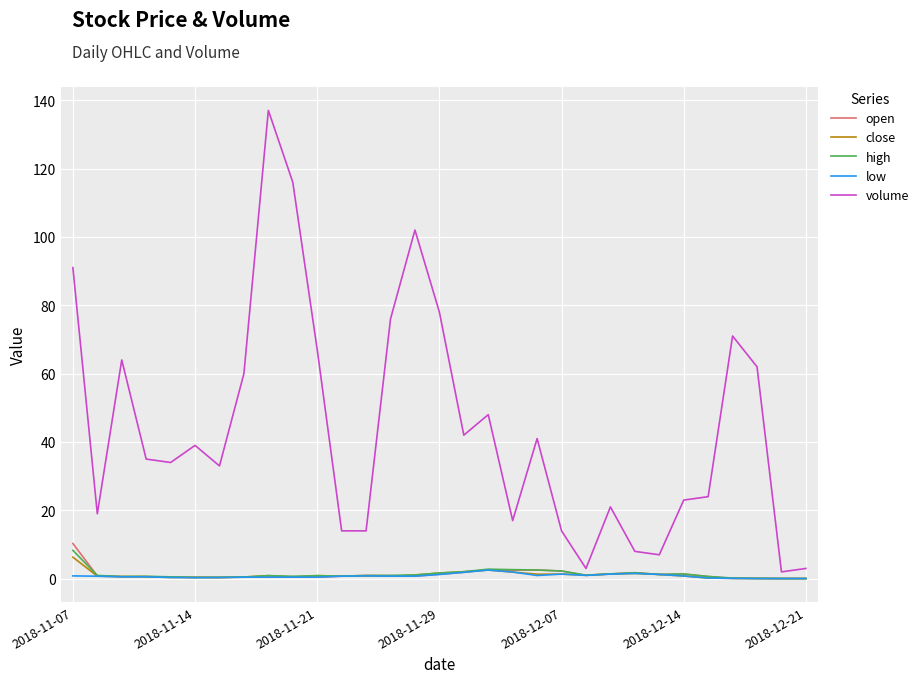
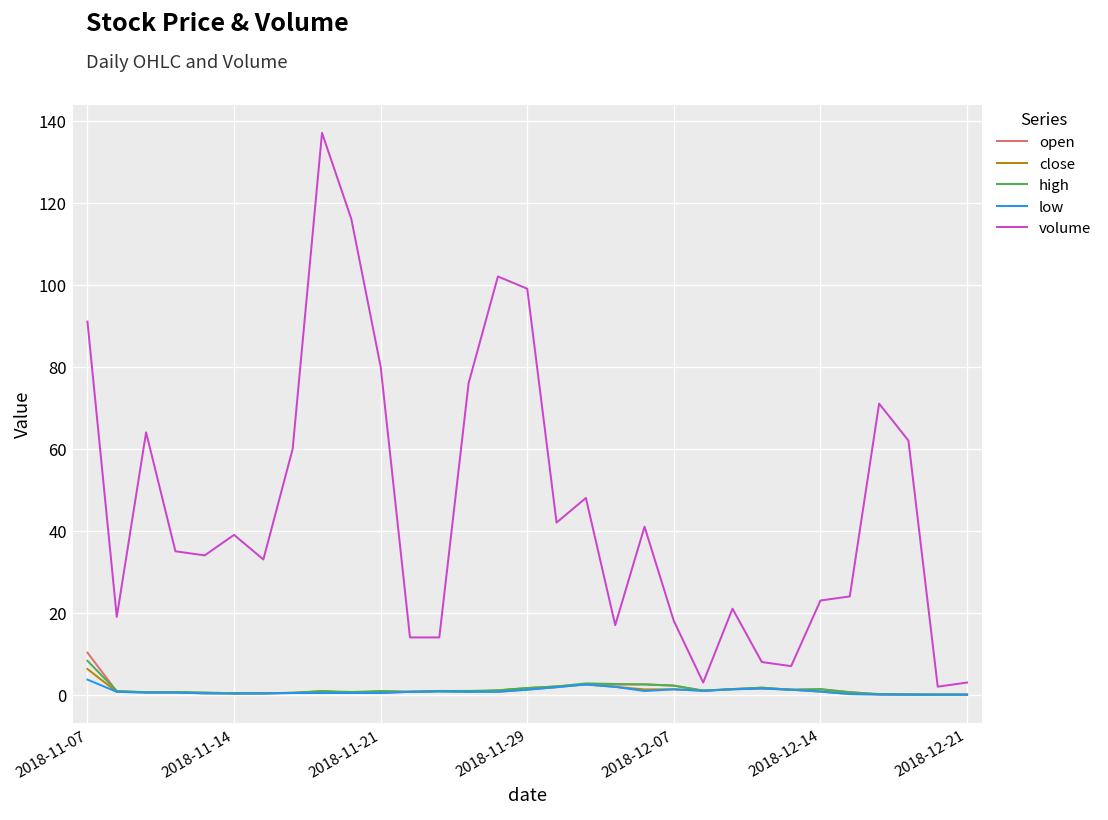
  {
    "open": {
      "2018-11-07": 10
    },
    "close": {
      "2018-11-07": 6
    },
    "high": {
      "2018-11-07": 8
    },
    "low": {
-     "2018-11-07": 1
+     "2018-11-07": 4
    },
    "volume": {
      "2018-11-07": 91,
      "2018-11-14": 39,
-     "2018-11-21": 67,
-     "2018-11-29": 78,
-     "2018-12-07": 14,
+     "2018-11-21": 80,
+     "2018-11-29": 99,
+     "2018-12-07": 18,
      "2018-12-14": 23,
      "2018-12-21": 3
    }
  }
